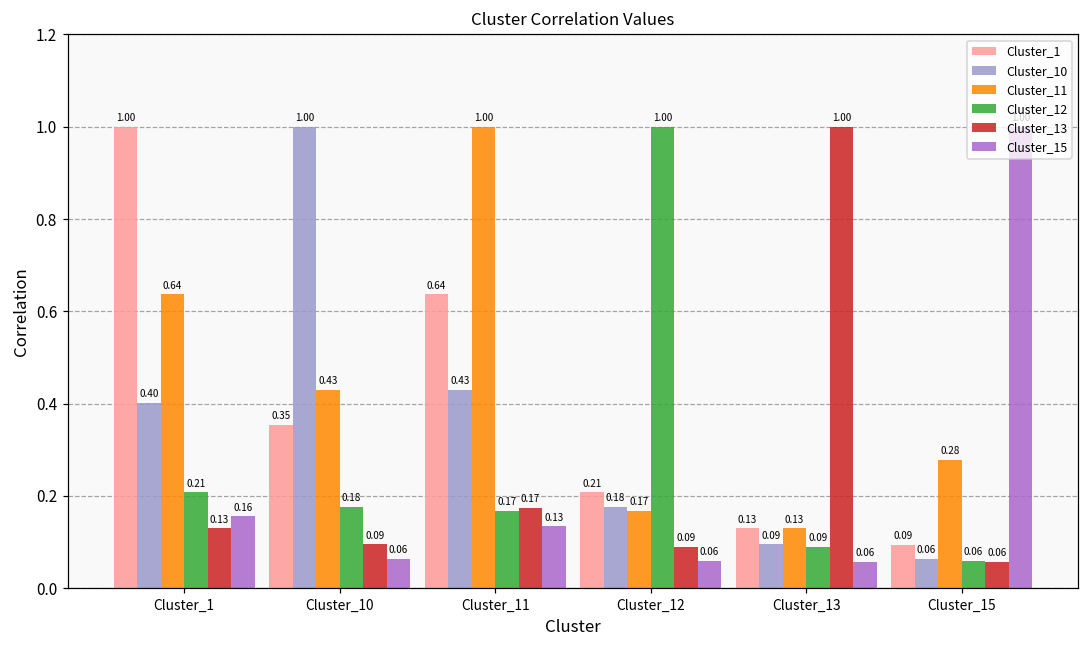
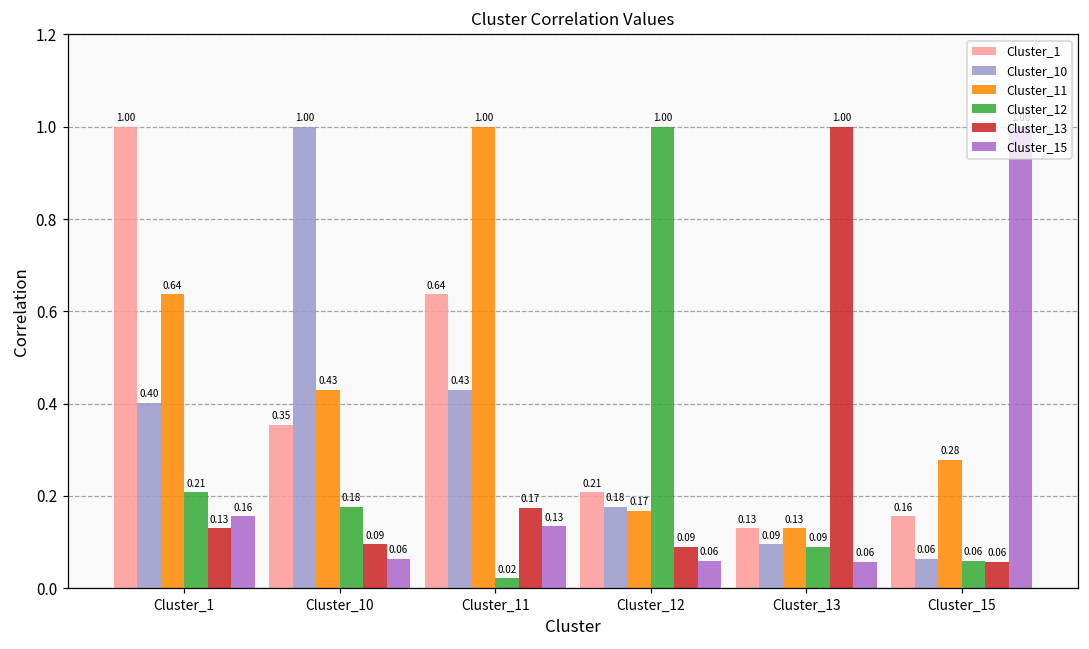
  {
    "Cluster_1": {
      "Cluster_1": 1.00,
      "Cluster_10": 0.35,
      "Cluster_11": 0.64,
      "Cluster_12": 0.21,
      "Cluster_13": 0.13,
-     "Cluster_15": 0.09
+     "Cluster_15": 0.16
    },
    "Cluster_11": {
      "Cluster_1": 0.64,
      "Cluster_10": 0.43,
      "Cluster_11": 1.00,
      "Cluster_12": 0.17,
      "Cluster_13": 0.13,
      "Cluster_15": 0.28
    },
    "Cluster_12": {
      "Cluster_1": 0.21,
      "Cluster_10": 0.18,
-     "Cluster_11": 0.17,
+     "Cluster_11": 0.02,
      "Cluster_12": 1.00,
      "Cluster_13": 0.09,
      "Cluster_15": 0.06
    },
    "Cluster_13": {
      "Cluster_1": 0.13,
      "Cluster_10": 0.09,
      "Cluster_11": 0.17,
      "Cluster_12": 0.09,
      "Cluster_13": 1.00,
      "Cluster_15": 0.06
    }
  }
